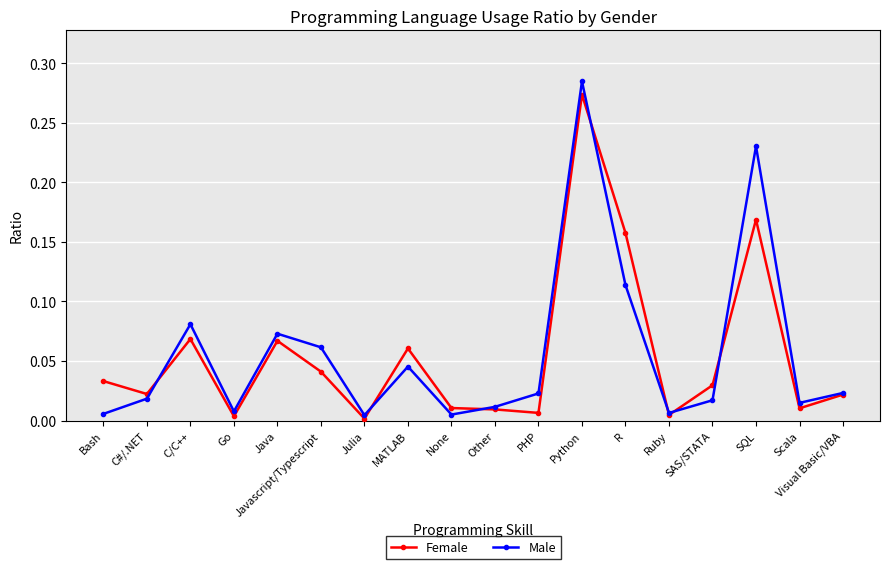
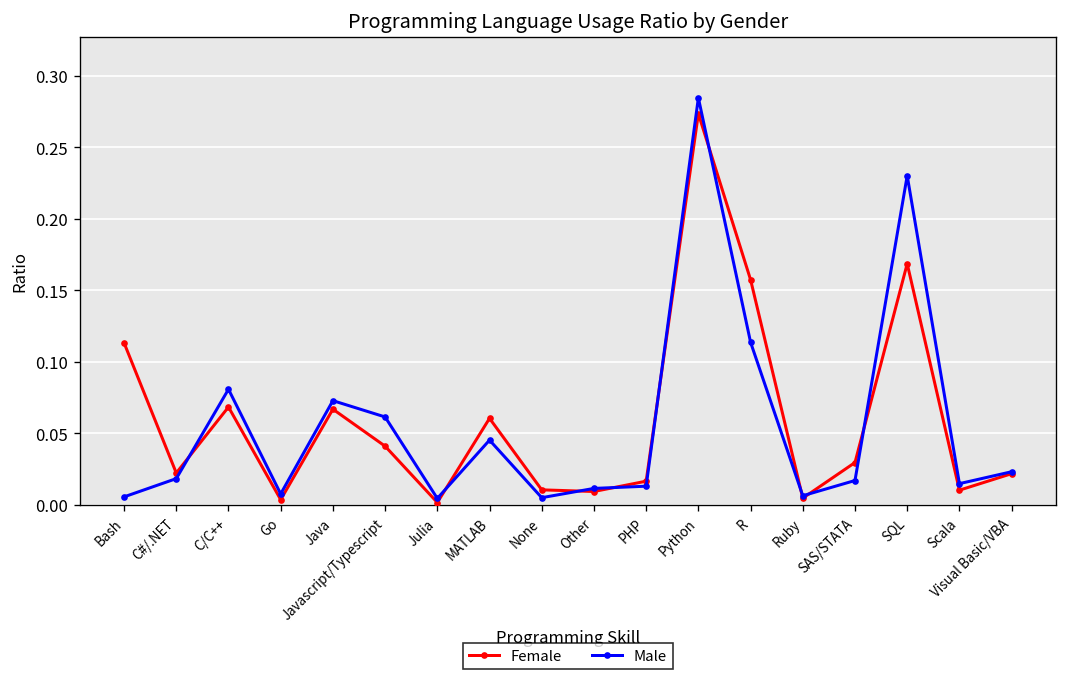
  {
    "Female": {
-     "Bash": 0.033,
+     "Bash": 0.113,
      "C#/.NET": 0.022,
      "C/C++": 0.068,
      "Go": 0.004,
      "Java": 0.067,
      "Javascript/Typescript": 0.041,
      "Julia": 0.002,
      "MATLAB": 0.061,
      "None": 0.010,
      "Other": 0.009,
-     "PHP": 0.006,
+     "PHP": 0.017,
      "Python": 0.274,
      "R": 0.157,
      "SAS/STATA": 0.030,
      "SQL": 0.169,
      "Scala": 0.010
    },
    "Male": {
      "Bash": 0.006,
      "C#/.NET": 0.018,
      "C/C++": 0.081,
      "Go": 0.008,
      "Java": 0.073,
      "Javascript/Typescript": 0.061,
      "Julia": 0.004,
      "MATLAB": 0.045,
      "None": 0.005,
      "Other": 0.011,
-     "PHP": 0.023,
+     "PHP": 0.013,
      "Python": 0.285,
      "R": 0.114,
      "SAS/STATA": 0.017,
      "SQL": 0.230,
      "Scala": 0.015
    }
  }
